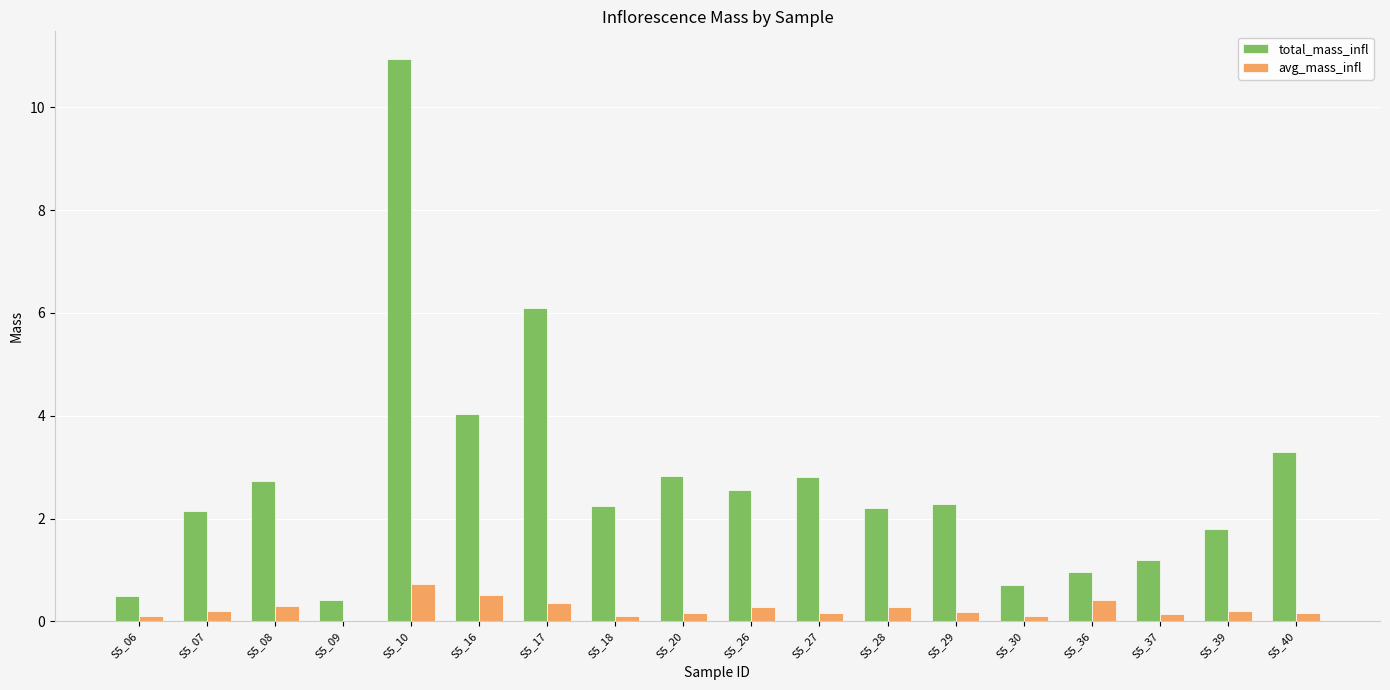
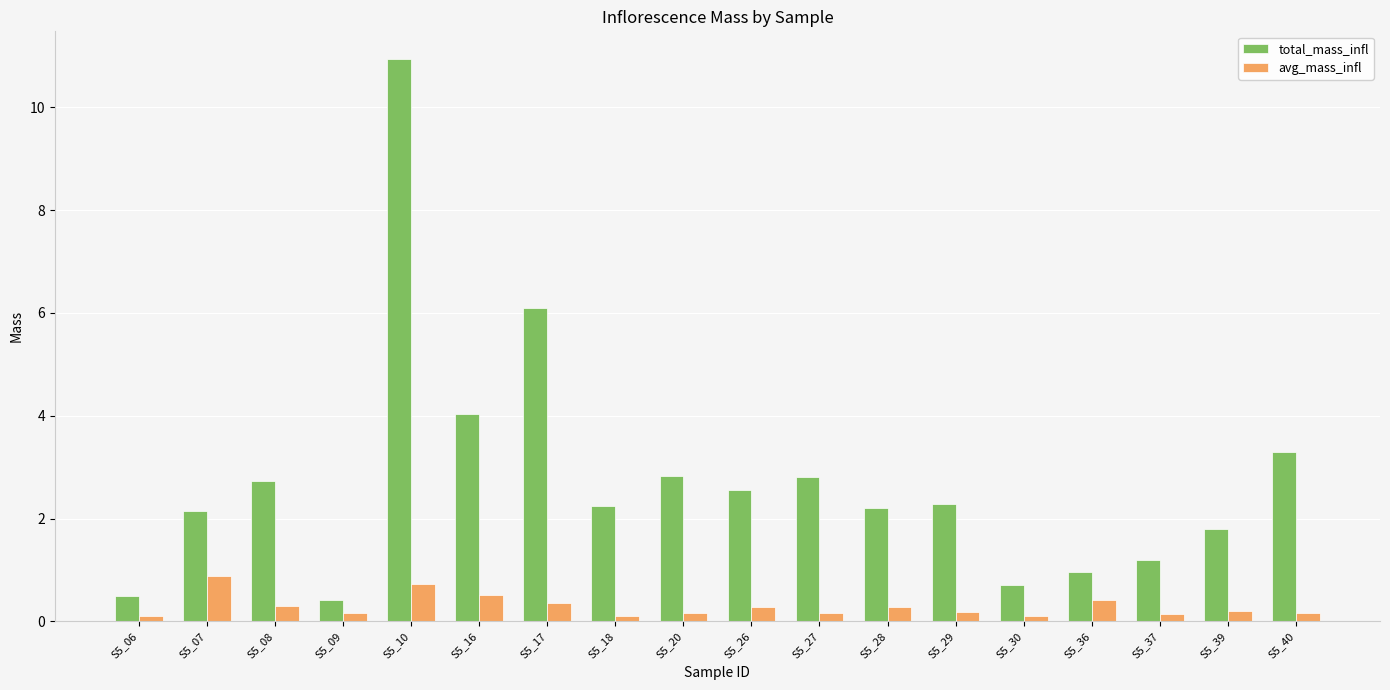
  {
    "total_mass_infl": {
      "S5_06": 0.5,
      "S5_07": 2.1,
      "S5_08": 2.7,
      "S5_09": 0.4,
      "S5_10": 10.9,
      "S5_16": 4.0,
      "S5_17": 6.1,
      "S5_18": 2.3,
      "S5_20": 2.8,
      "S5_26": 2.6,
      "S5_27": 2.8,
      "S5_28": 2.2,
      "S5_29": 2.3,
      "S5_30": 0.7,
      "S5_36": 1.0,
      "S5_37": 1.2,
      "S5_39": 1.8,
      "S5_40": 3.3
    },
    "avg_mass_infl": {
      "S5_06": 0.1,
-     "S5_07": 0.2,
+     "S5_07": 0.9,
      "S5_08": 0.3,
-     "S5_09": 0.0,
+     "S5_09": 0.2,
      "S5_10": 0.7,
      "S5_16": 0.5,
      "S5_17": 0.4,
      "S5_18": 0.1,
      "S5_20": 0.2,
      "S5_26": 0.3,
      "S5_27": 0.2,
      "S5_28": 0.3,
      "S5_29": 0.2,
      "S5_30": 0.1,
      "S5_36": 0.4,
      "S5_37": 0.2,
      "S5_39": 0.2,
      "S5_40": 0.2
    }
  }
